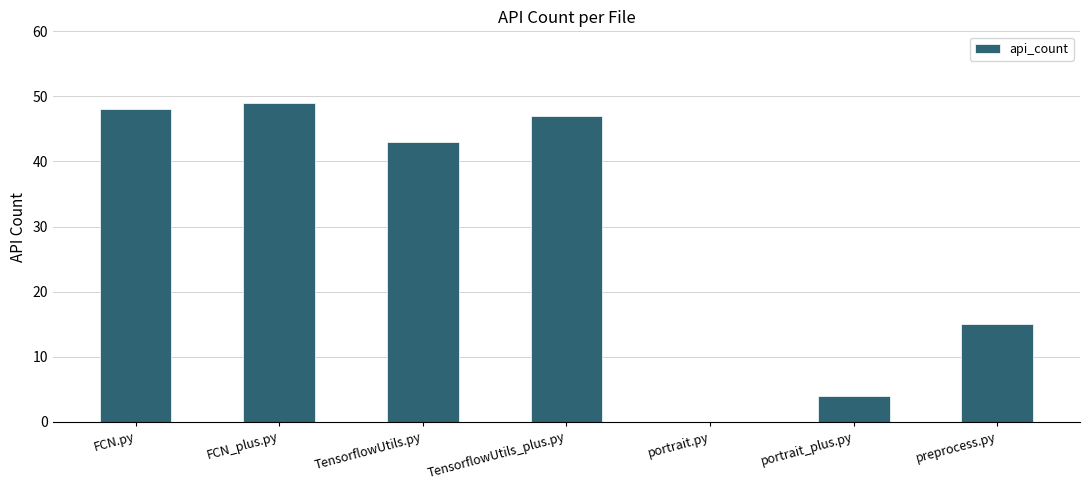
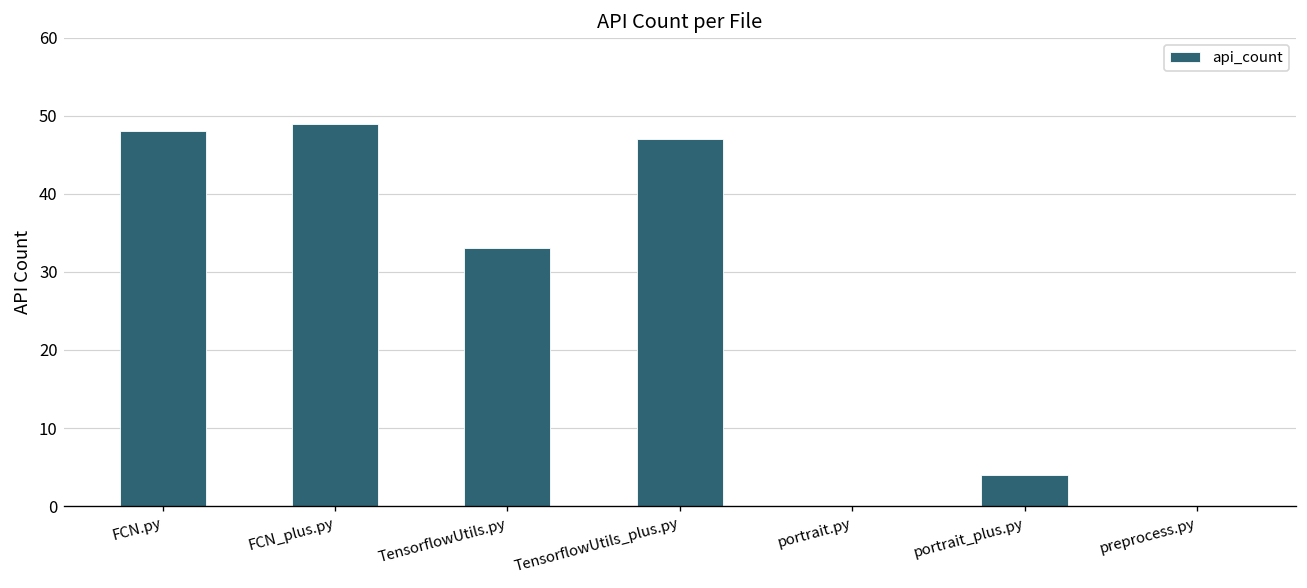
  {
    "FCN.py": 48,
    "FCN_plus.py": 49,
-   "TensorflowUtils.py": 43,
+   "TensorflowUtils.py": 33,
    "TensorflowUtils_plus.py": 47,
    "portrait.py": 0,
    "portrait_plus.py": 4,
-   "preprocess.py": 15
+   "preprocess.py": 0
  }
